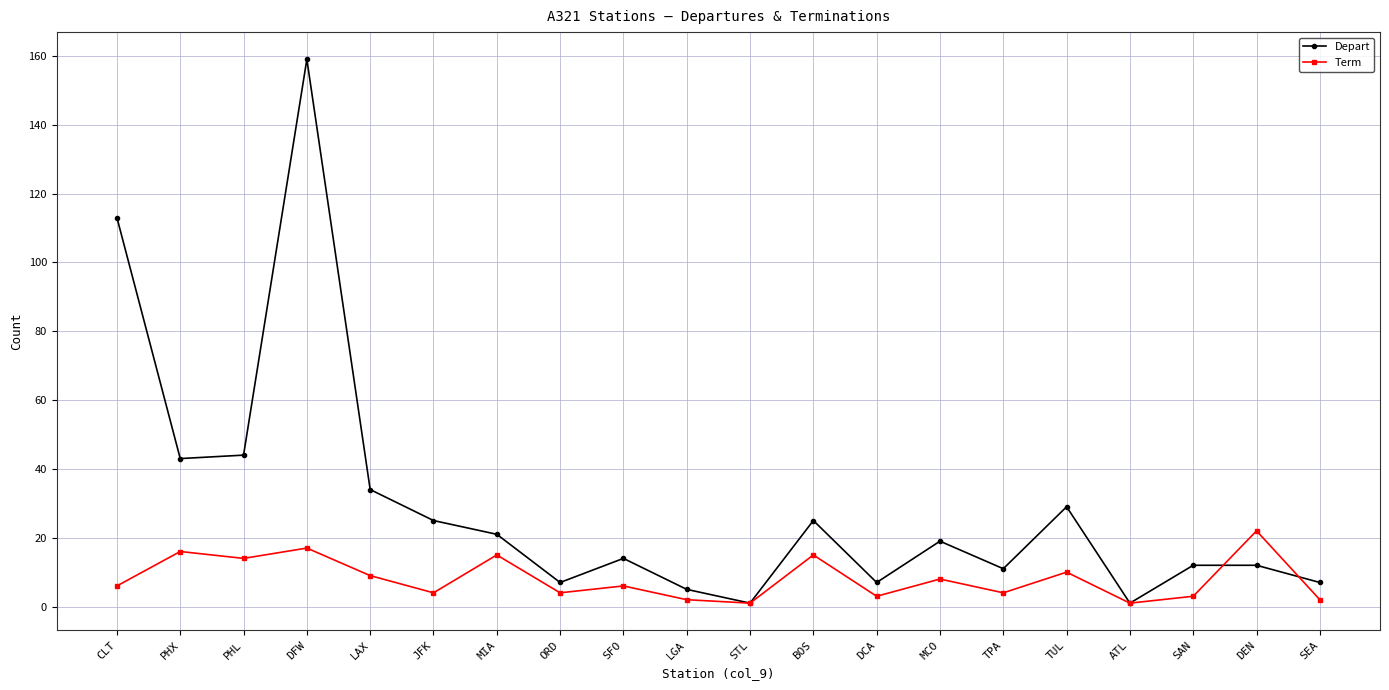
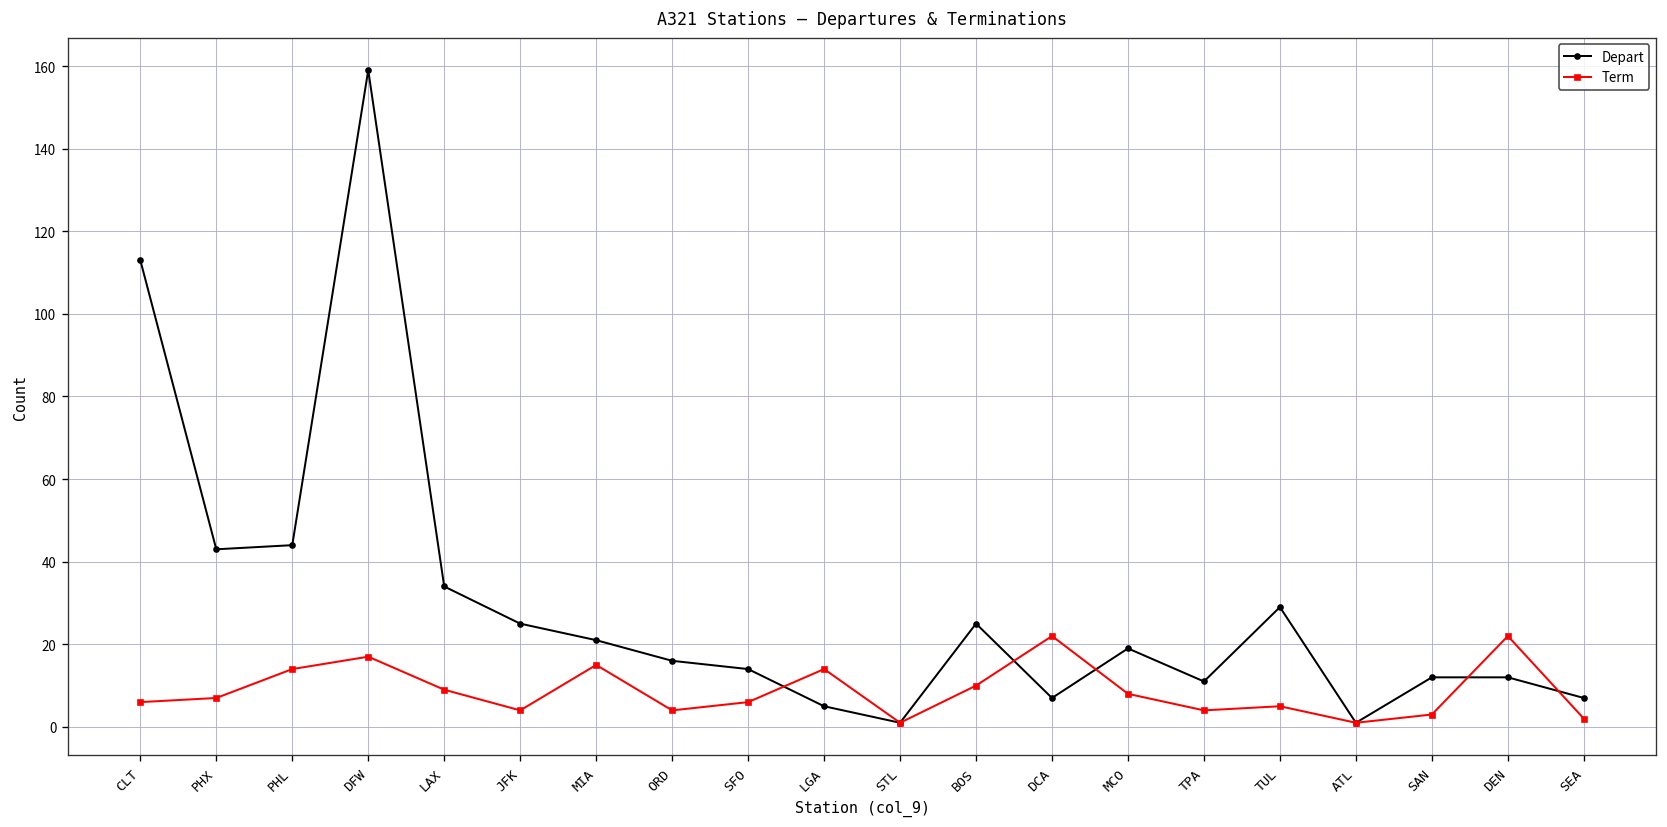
  {
    "Depart": {
      "CLT": 113,
      "PHX": 43,
      "PHL": 44,
      "DFW": 159,
      "LAX": 34,
      "JFK": 25,
      "MIA": 21,
-     "ORD": 7,
+     "ORD": 16,
      "SFO": 14,
      "LGA": 5,
      "BOS": 25,
      "DCA": 7,
      "MCO": 19,
      "TPA": 11,
      "TUL": 29,
      "SAN": 12,
      "DEN": 12,
      "SEA": 7
    },
    "Term": {
      "CLT": 6,
-     "PHX": 16,
+     "PHX": 7,
      "PHL": 14,
      "DFW": 17,
      "LAX": 9,
      "JFK": 4,
      "MIA": 15,
      "ORD": 4,
      "SFO": 6,
-     "LGA": 2,
-     "BOS": 15,
-     "DCA": 3,
+     "LGA": 14,
+     "BOS": 10,
+     "DCA": 22,
      "MCO": 8,
      "TPA": 4,
-     "TUL": 10,
+     "TUL": 5,
      "SAN": 3,
      "DEN": 22,
      "SEA": 2
    }
  }
